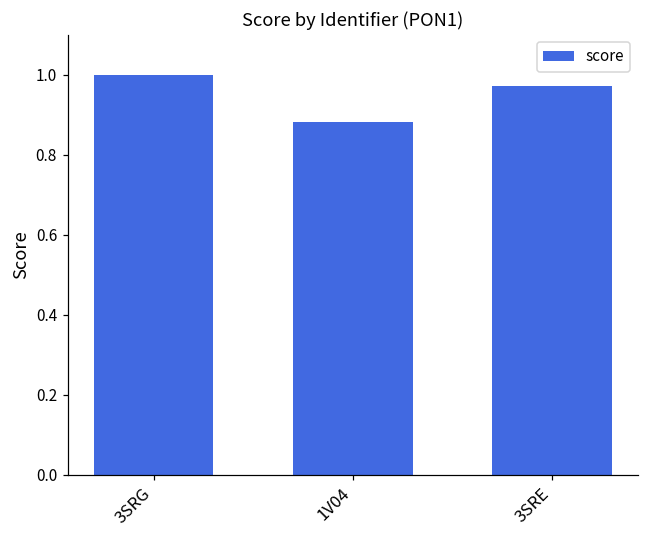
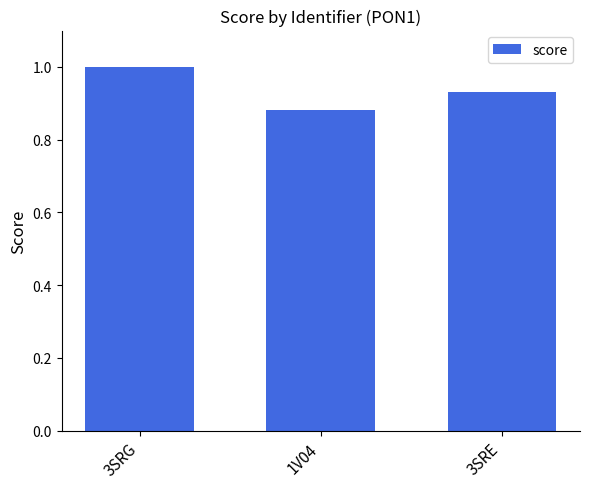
  {
    "3SRG": 1.00,
    "1V04": 0.88,
-   "3SRE": 0.97
+   "3SRE": 0.93
  }
